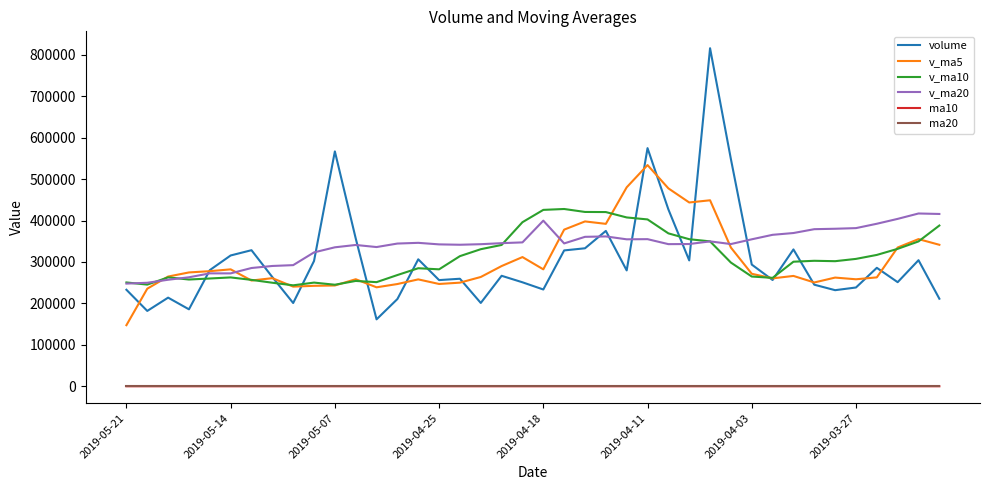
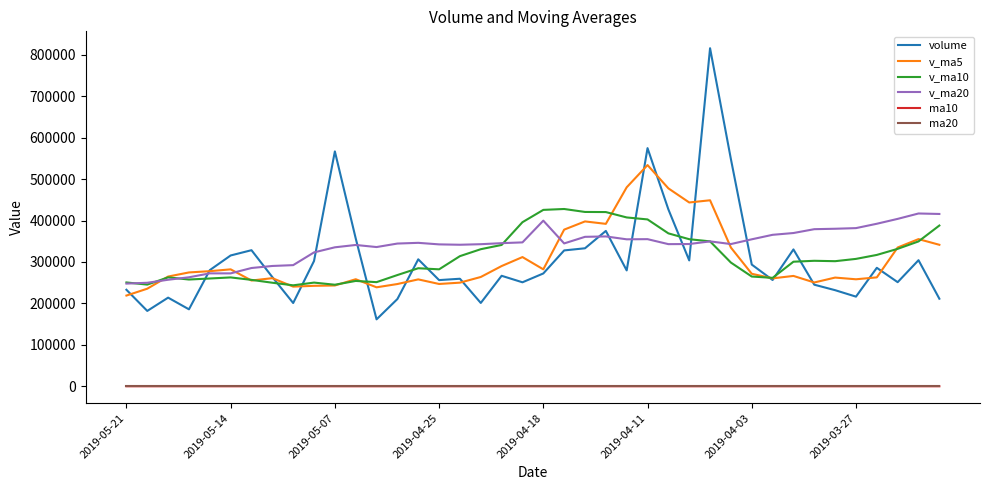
  {
    "volume": {
      "2019-05-21": 230000,
      "2019-05-14": 320000,
      "2019-05-07": 570000,
      "2019-04-25": 260000,
-     "2019-04-18": 230000,
+     "2019-04-18": 270000,
      "2019-04-11": 570000,
      "2019-04-03": 290000,
-     "2019-03-27": 240000
+     "2019-03-27": 220000
    },
    "v_ma5": {
-     "2019-05-21": 150000,
+     "2019-05-21": 220000,
      "2019-05-14": 280000,
      "2019-04-25": 250000,
      "2019-04-18": 280000,
      "2019-04-11": 530000,
      "2019-04-03": 270000,
      "2019-03-27": 260000
    },
    "v_ma10": {
      "2019-05-14": 260000,
      "2019-04-25": 280000,
      "2019-04-18": 430000,
      "2019-04-11": 400000,
      "2019-04-03": 260000,
      "2019-03-27": 310000
    },
    "v_ma20": {
      "2019-05-14": 270000,
      "2019-05-07": 340000,
      "2019-04-25": 340000,
      "2019-04-18": 400000,
      "2019-04-11": 360000,
      "2019-04-03": 350000,
      "2019-03-27": 380000
    },
    "ma20": {
      "2019-05-21": 0,
      "2019-05-14": 0,
      "2019-05-07": 0,
      "2019-04-25": 0,
      "2019-04-18": 0,
      "2019-04-11": 0,
      "2019-04-03": 0,
      "2019-03-27": 0
    }
  }
